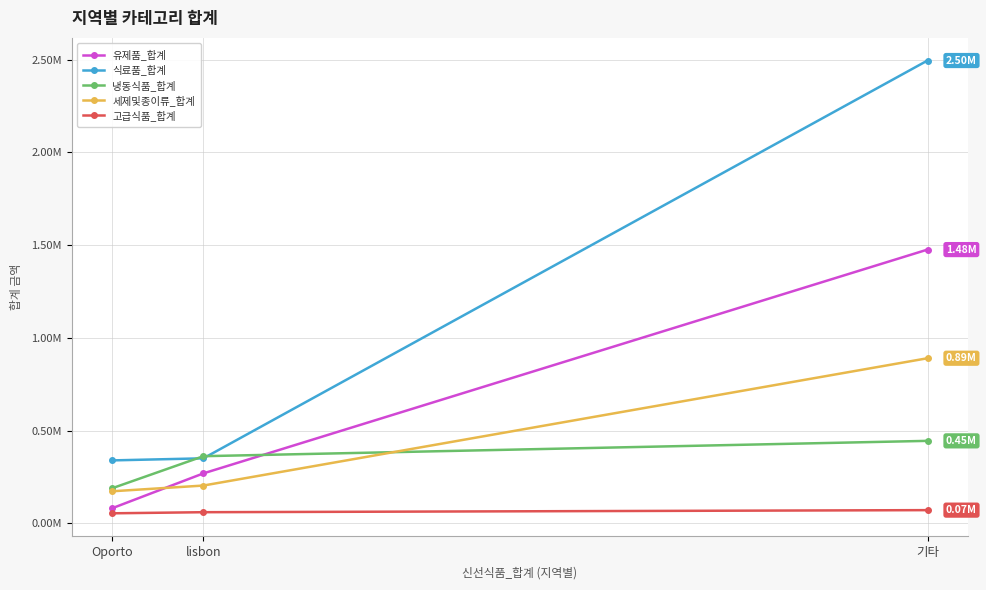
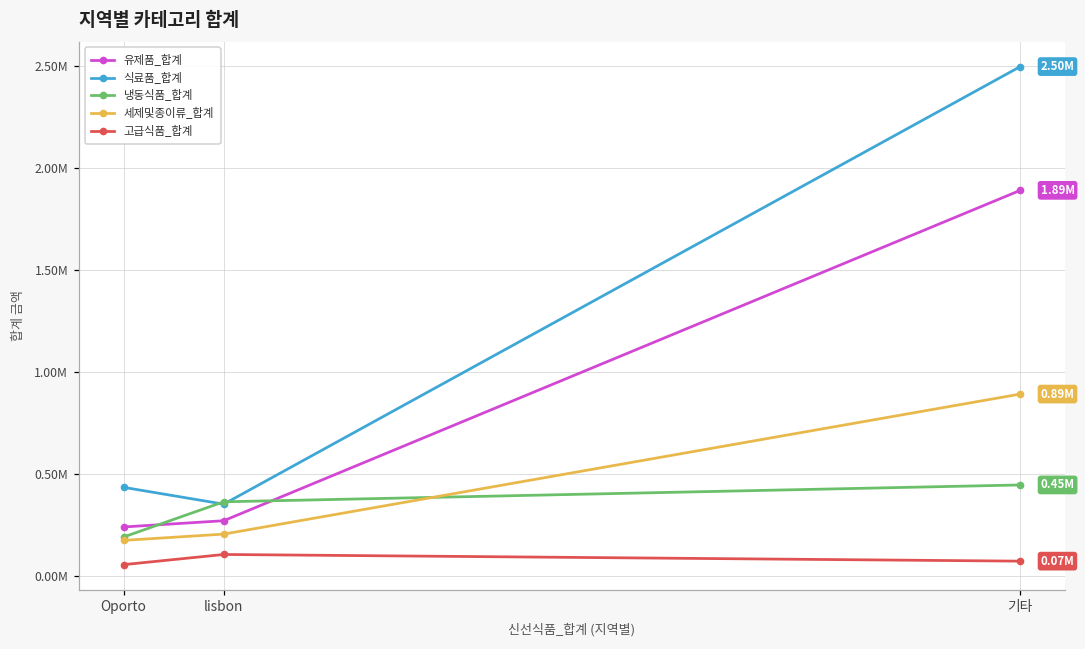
  {
    "유제품_합계": {
-     "Oporto": "80000",
-     "기타": "1.48M"
+     "Oporto": "240000",
+     "기타": "1.89M"
    },
    "식료품_합계": {
-     "Oporto": "340000"
+     "Oporto": "430000"
    },
    "냉동식품_합계": {
      "Oporto": "190000"
    },
    "세제및종이류_합계": {
      "Oporto": "170000",
      "lisbon": "200000"
    },
    "고급식품_합계": {
      "Oporto": "50000",
-     "lisbon": "60000"
+     "lisbon": "100000"
    }
  }
